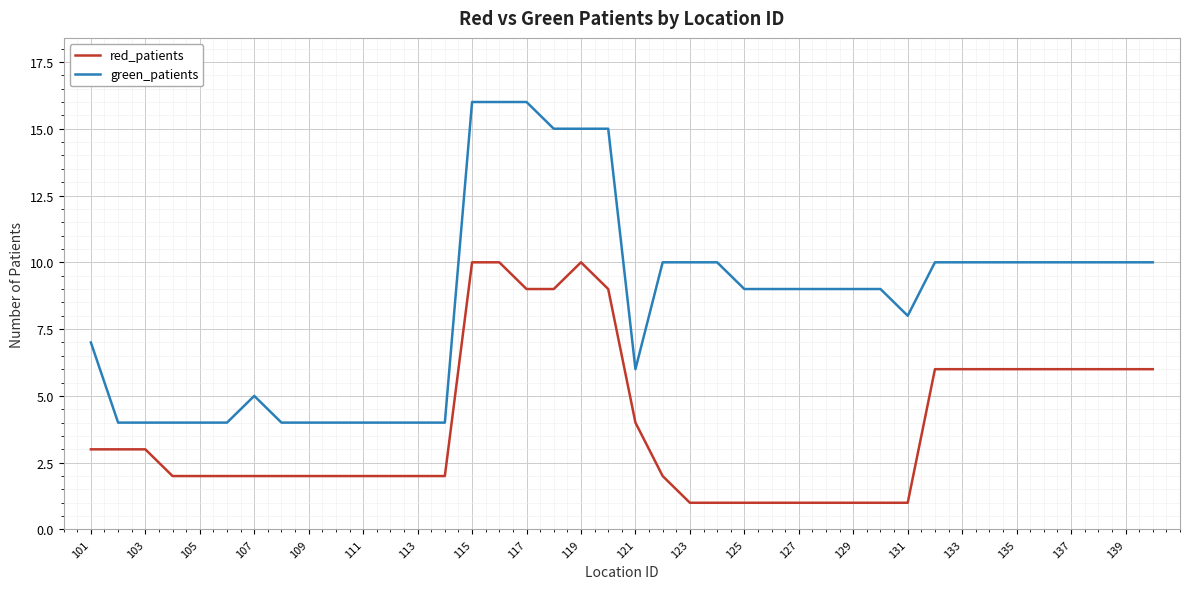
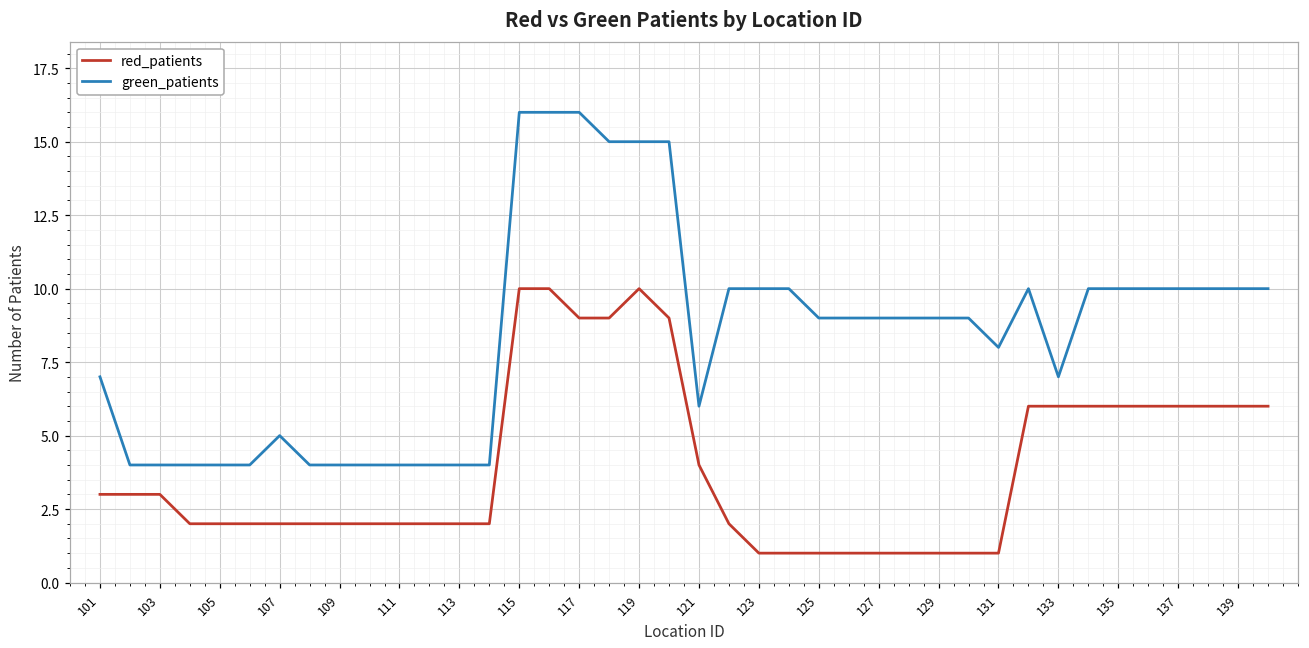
  {
    "red_patients": {
      "101": 3,
      "103": 3,
      "105": 2,
      "107": 2,
      "109": 2,
      "111": 2,
      "113": 2,
      "115": 10,
      "117": 9,
      "119": 10,
      "121": 4,
      "123": 1,
      "125": 1,
      "127": 1,
      "129": 1,
      "131": 1,
      "133": 6,
      "135": 6,
      "137": 6,
      "139": 6
    },
    "green_patients": {
      "101": 7,
      "103": 4,
      "105": 4,
      "107": 5,
      "109": 4,
      "111": 4,
      "113": 4,
      "115": 16,
      "117": 16,
      "119": 15,
      "121": 6,
      "123": 10,
      "125": 9,
      "127": 9,
      "129": 9,
      "131": 8,
-     "133": 10,
+     "133": 7,
      "135": 10,
      "137": 10,
      "139": 10
    }
  }
